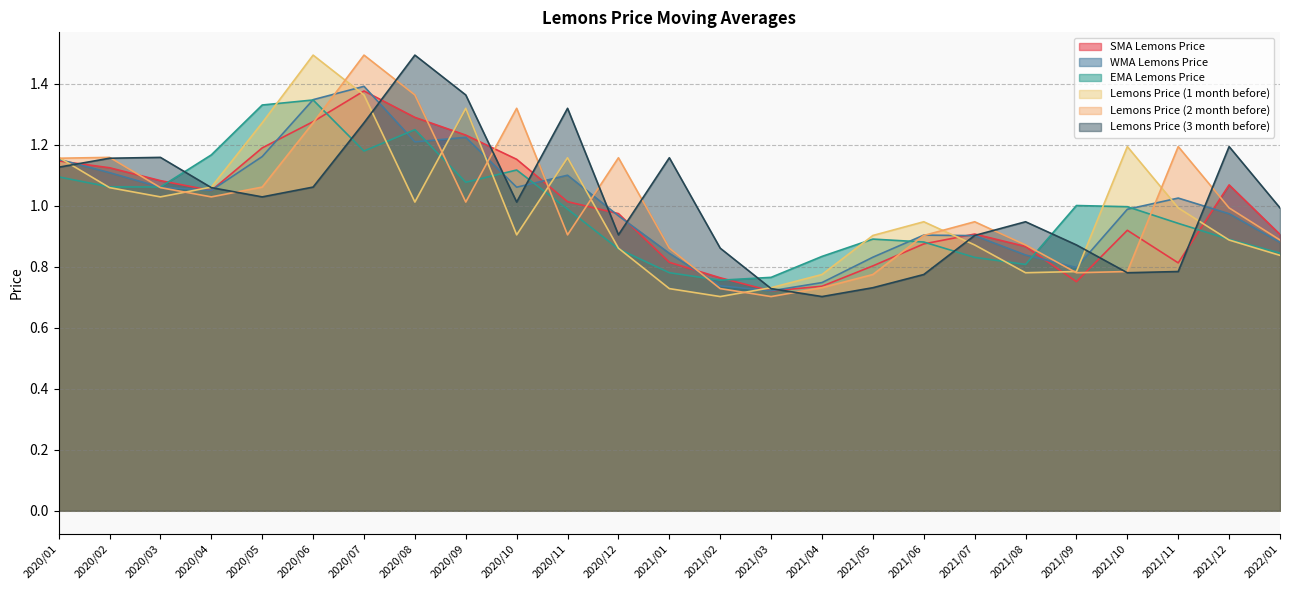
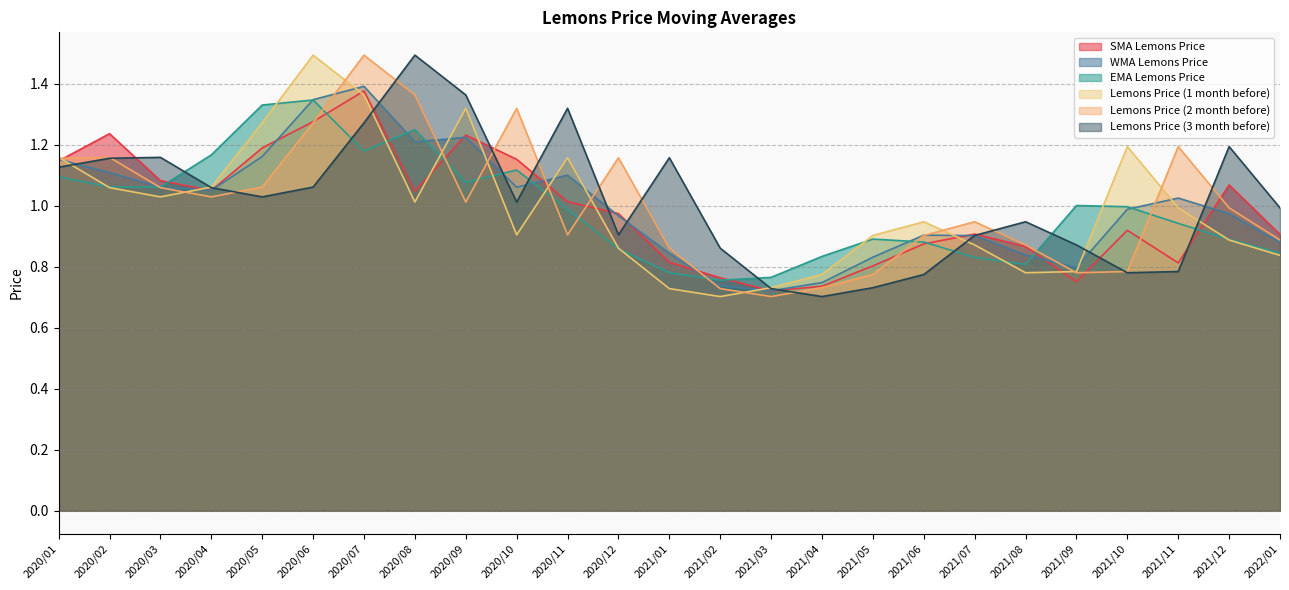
  {
    "SMA Lemons Price": {
-     "2020/02": 1.12,
+     "2020/02": 1.24,
      "2020/03": 1.08,
      "2020/05": 1.19,
      "2020/07": 1.38,
-     "2020/08": 1.29,
+     "2020/08": 1.05,
      "2020/10": 1.15,
      "2020/11": 1.01,
      "2021/01": 0.81,
      "2021/05": 0.80,
      "2021/09": 0.75,
      "2021/10": 0.92,
      "2021/11": 0.81,
      "2021/12": 1.07,
      "2022/01": 0.91
    }
  }
